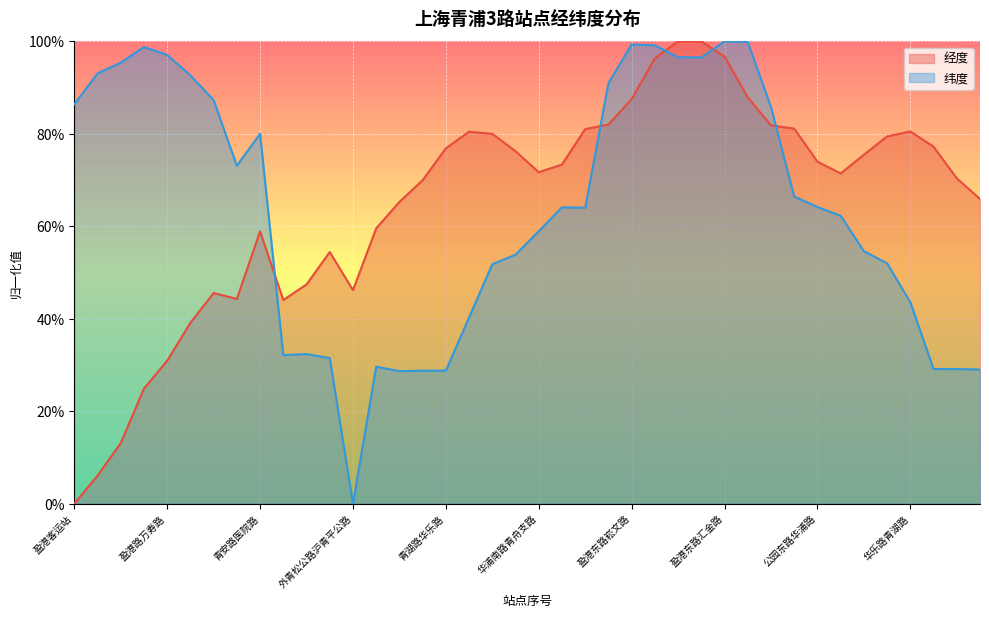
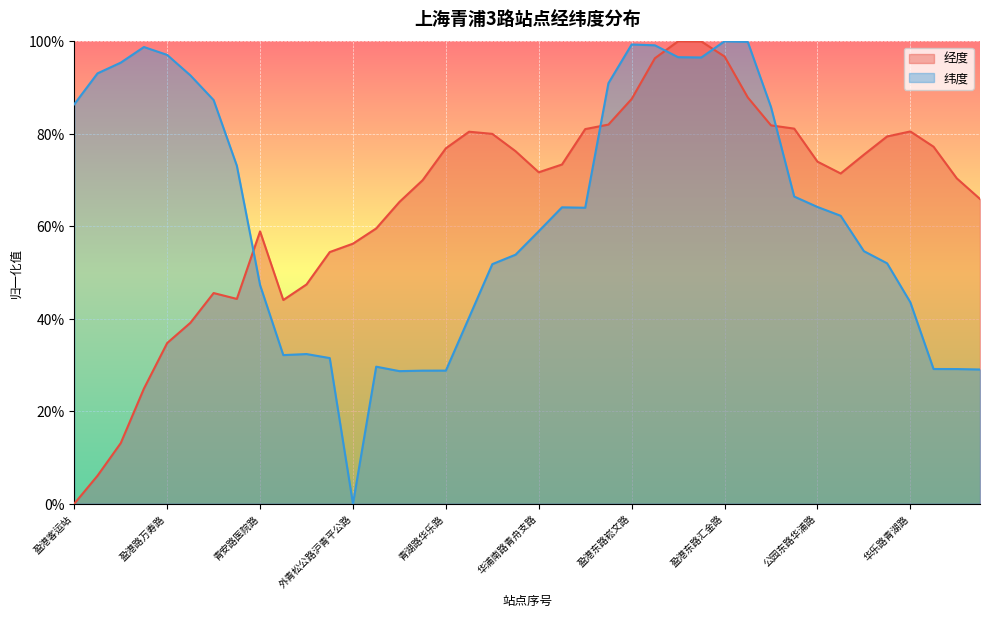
  {
    "经度": {
      "盈港客运站": "0%",
-     "盈港路万寿路": "31%",
+     "盈港路万寿路": "35%",
      "青安路医院路": "59%",
-     "外青松公路沪青平公路": "46%"
+     "外青松公路沪青平公路": "56%"
    },
    "纬度": {
      "盈港客运站": "86%",
      "盈港路万寿路": "97%",
-     "青安路医院路": "80%",
+     "青安路医院路": "47%",
      "外青松公路沪青平公路": "0%"
    }
  }
